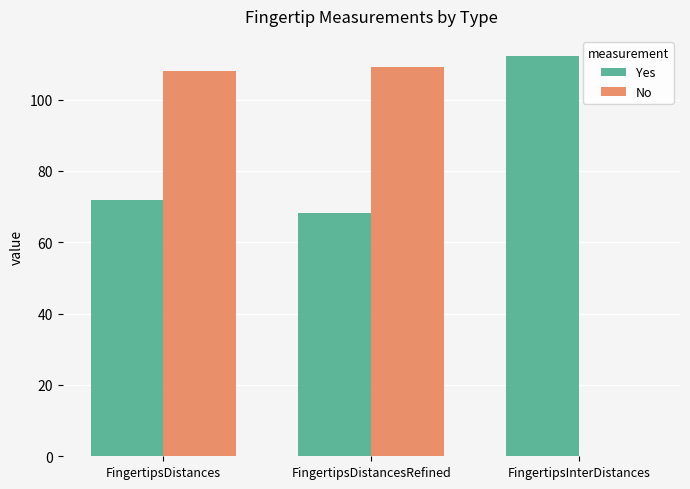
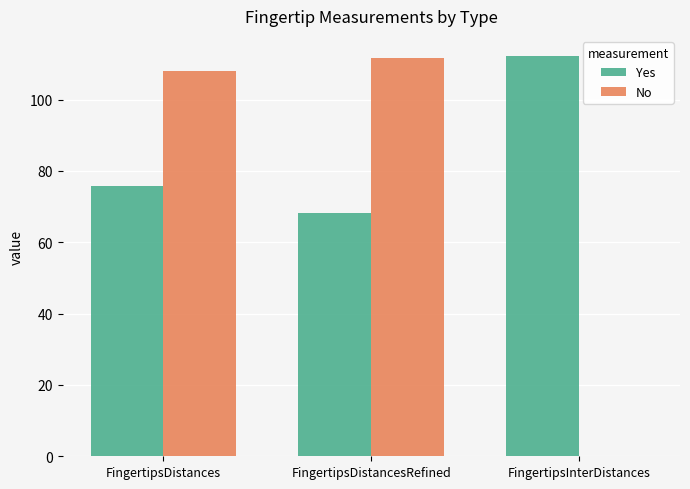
  {
    "Yes": {
-     "FingertipsDistances": 72,
+     "FingertipsDistances": 76,
      "FingertipsDistancesRefined": 68,
      "FingertipsInterDistances": 112
    },
    "No": {
      "FingertipsDistances": 108,
-     "FingertipsDistancesRefined": 109,
+     "FingertipsDistancesRefined": 112,
      "FingertipsInterDistances": 0
    }
  }
